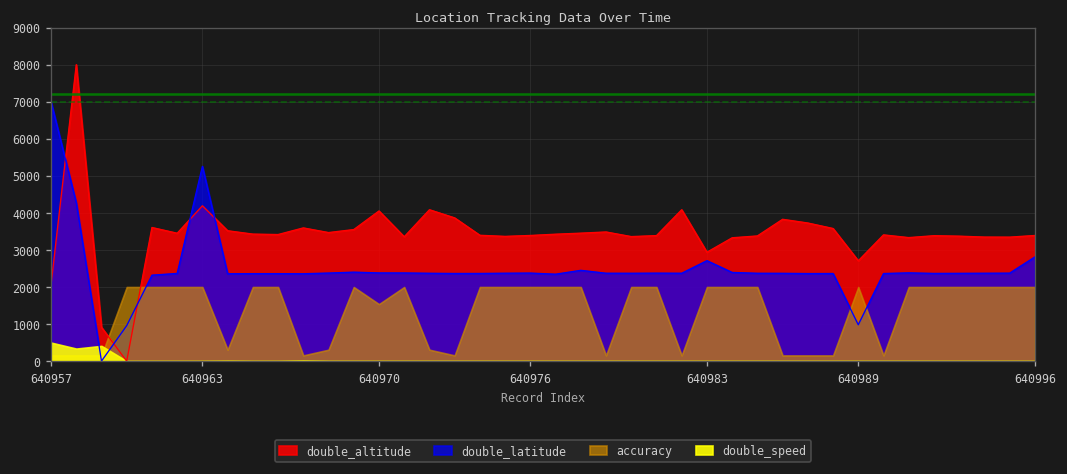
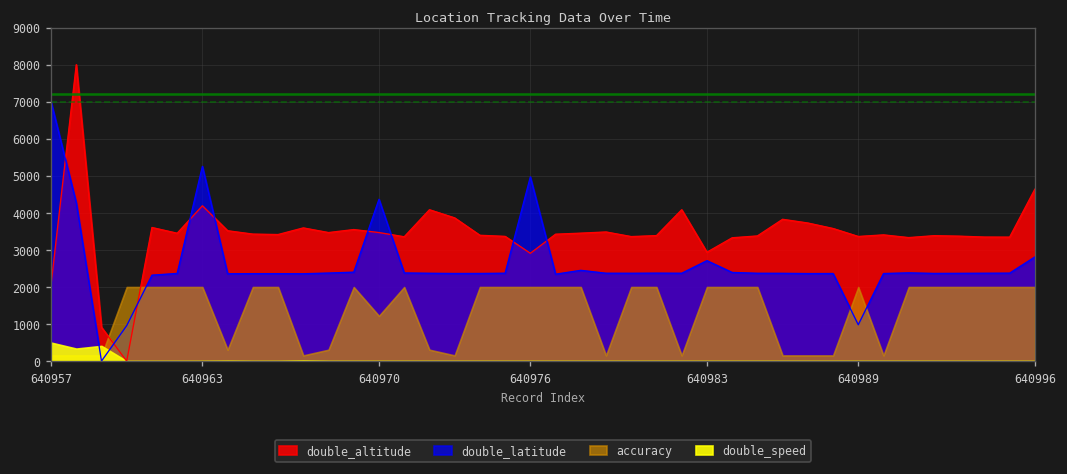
  {
    "double_altitude": {
      "640957": 2100,
      "640963": 4200,
-     "640970": 4100,
-     "640976": 3400,
+     "640970": 3500,
+     "640976": 2900,
      "640983": 2900,
-     "640989": 2700,
-     "640996": 3400
+     "640989": 3400,
+     "640996": 4600
    },
    "double_latitude": {
      "640957": 7000,
      "640963": 5300,
-     "640970": 2400,
-     "640976": 2400,
+     "640970": 4400,
+     "640976": 5000,
      "640983": 2700,
      "640989": 1000,
      "640996": 2800
    },
    "accuracy": {
      "640957": 200,
      "640963": 2000,
-     "640970": 1500,
+     "640970": 1200,
      "640976": 2000,
      "640983": 2000,
      "640989": 2000,
      "640996": 2000
    },
    "double_speed": {
      "640957": 500,
      "640963": 0,
      "640970": 0,
      "640976": 0,
      "640983": 0,
      "640989": 0,
      "640996": 0
    }
  }
